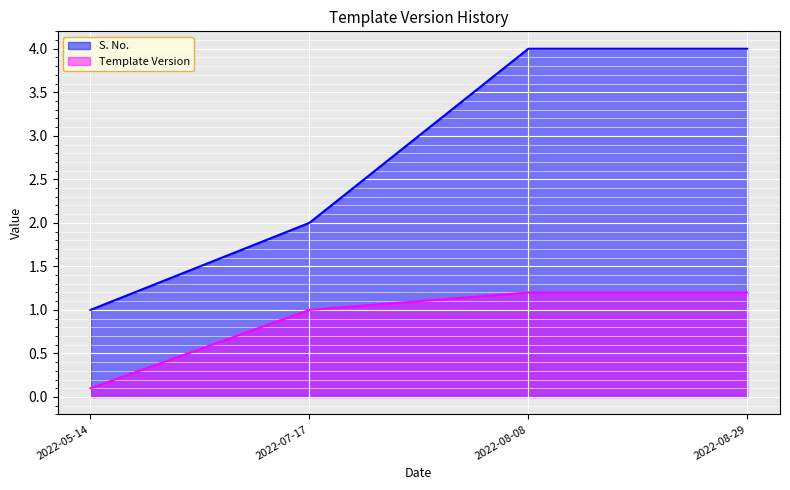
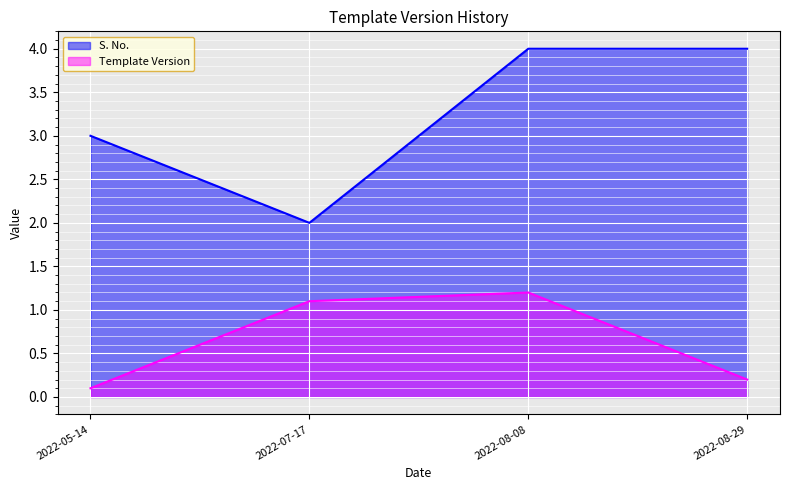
  {
    "S. No.": {
-     "2022-05-14": 1,
+     "2022-05-14": 3,
      "2022-07-17": 2,
      "2022-08-08": 4,
      "2022-08-29": 4
    },
    "Template Version": {
      "2022-05-14": 0.1,
-     "2022-07-17": 1.0,
+     "2022-07-17": 1.1,
      "2022-08-08": 1.2,
-     "2022-08-29": 1.2
+     "2022-08-29": 0.2
    }
  }
